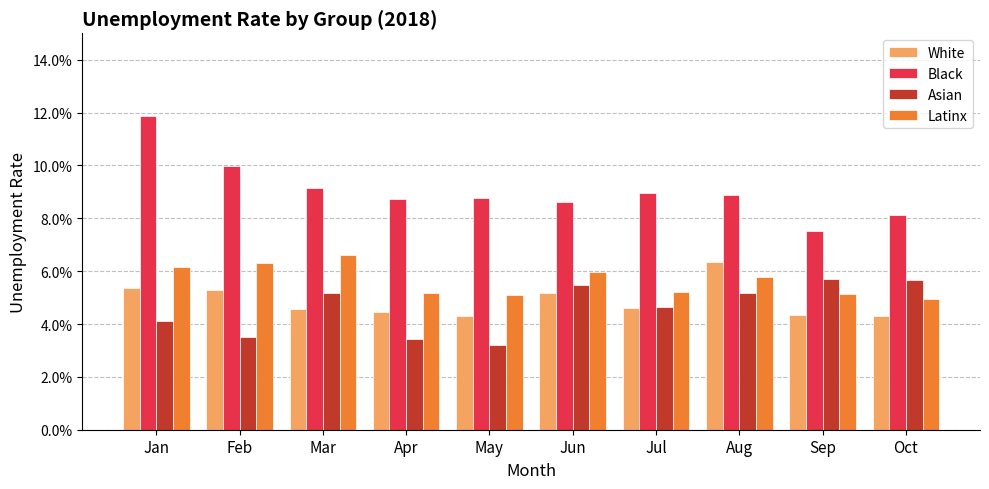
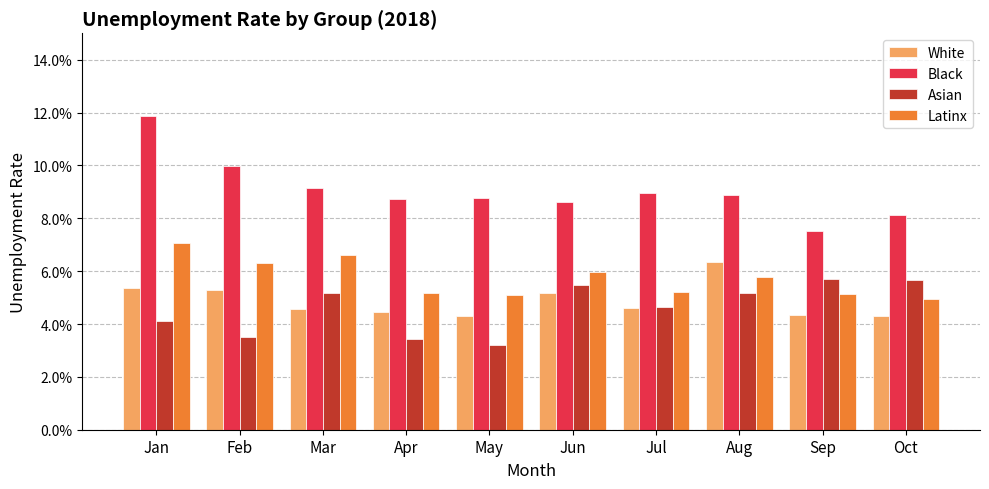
  {
    "White": {
      "Jan": "5.4%",
      "Feb": "5.3%",
      "Mar": "4.6%",
      "Apr": "4.5%",
      "May": "4.3%",
      "Jun": "5.2%",
      "Jul": "4.6%",
      "Aug": "6.4%",
      "Sep": "4.3%",
      "Oct": "4.3%"
    },
    "Latinx": {
-     "Jan": "6.2%",
+     "Jan": "7.1%",
      "Feb": "6.3%",
      "Mar": "6.6%",
      "Apr": "5.2%",
      "May": "5.1%",
      "Jun": "6.0%",
      "Jul": "5.2%",
      "Aug": "5.8%",
      "Sep": "5.1%",
      "Oct": "4.9%"
    }
  }
